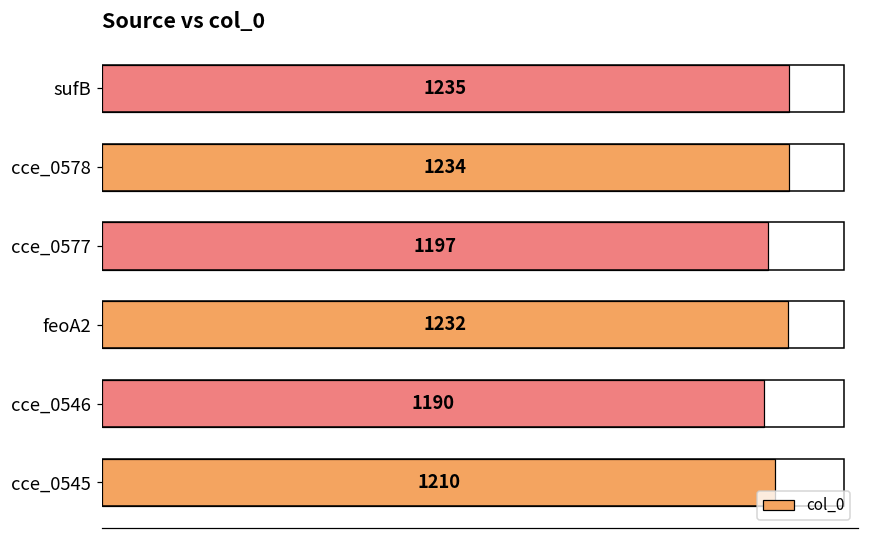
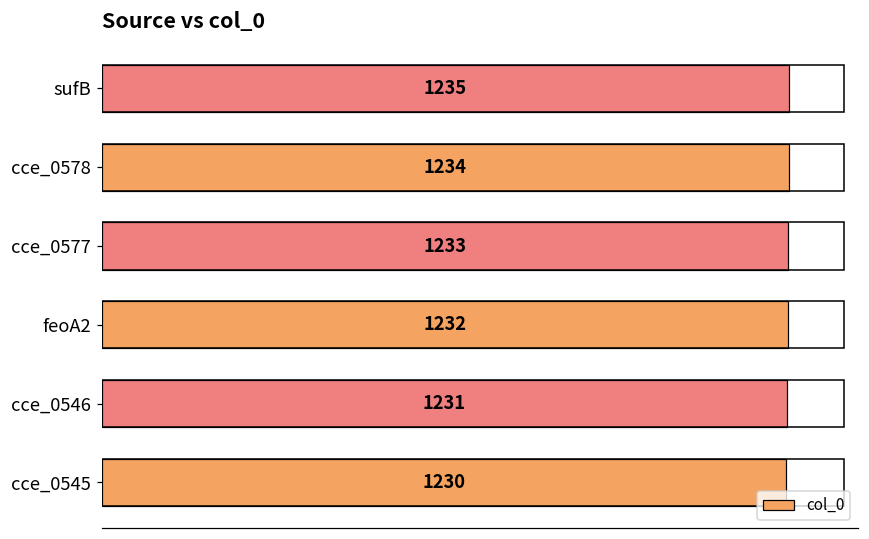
  {
    "sufB": 1235,
    "cce_0578": 1234,
-   "cce_0577": 1197,
+   "cce_0577": 1233,
    "feoA2": 1232,
-   "cce_0546": 1190,
-   "cce_0545": 1210
+   "cce_0546": 1231,
+   "cce_0545": 1230
  }
